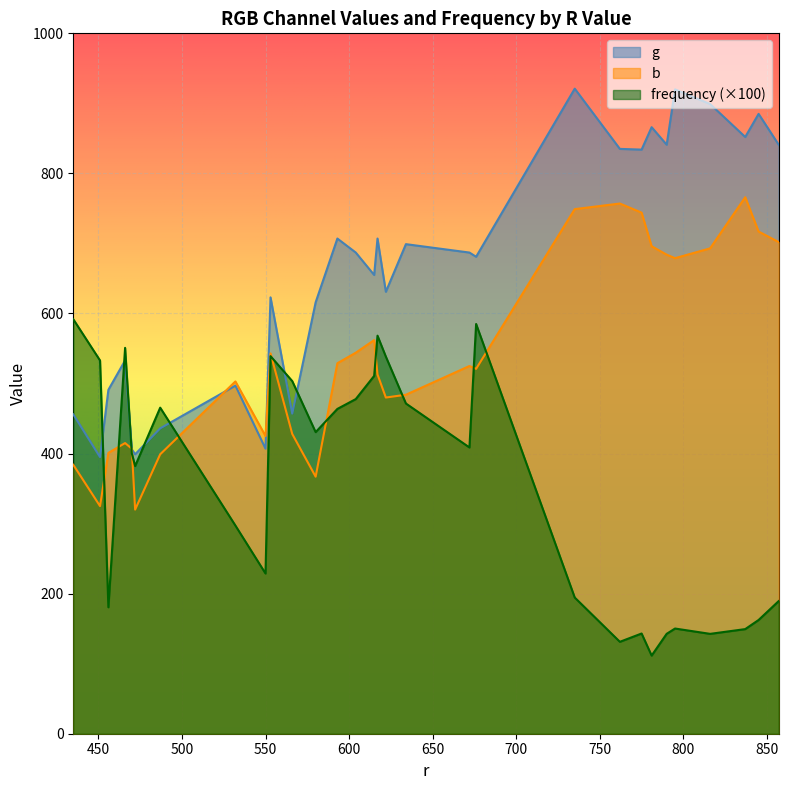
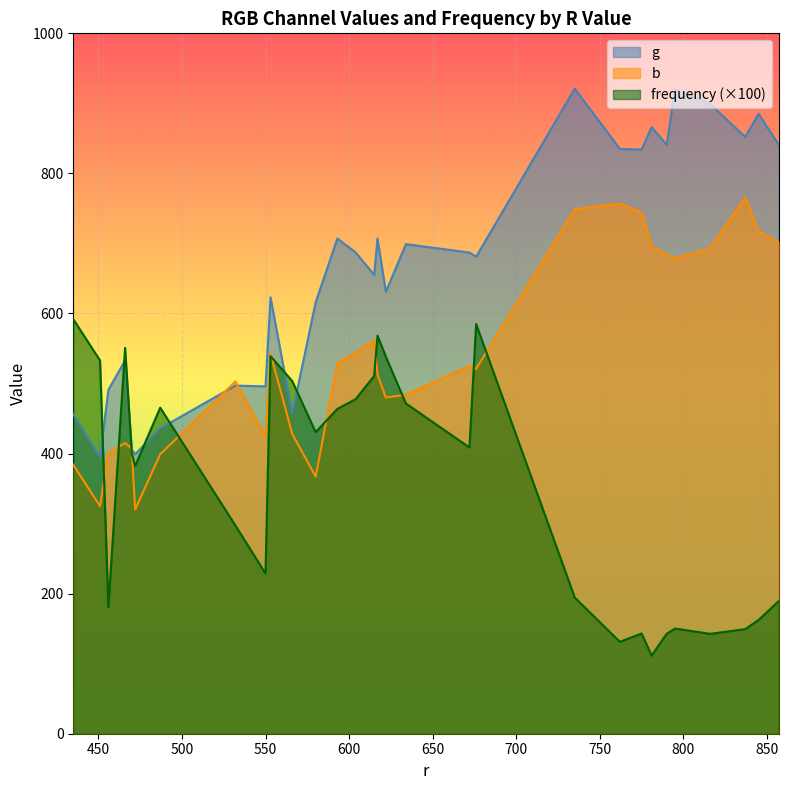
  {
    "g": {
-     "550": 410
+     "550": 500
    },
    "b": {
      "550": 430
    },
    "frequency (×100)": {
      "550": 230
    }
  }
